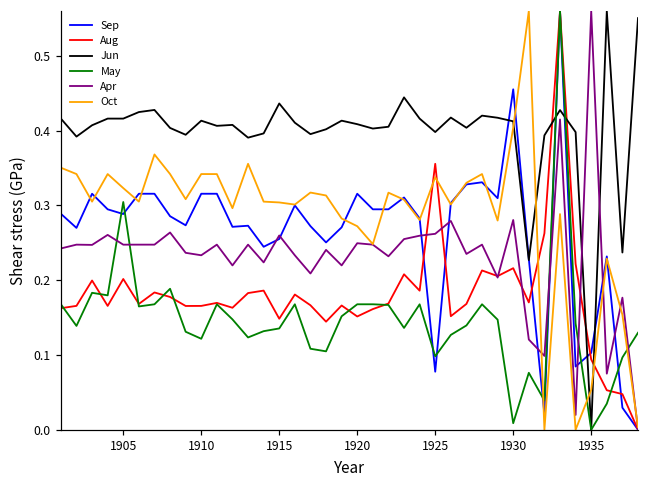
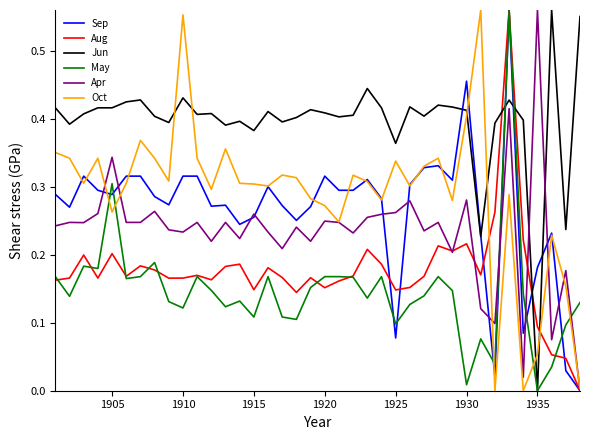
  {
    "Sep": {
      "1905": 0.29,
      "1910": 0.32,
      "1915": 0.26,
      "1920": 0.32,
      "1925": 0.08,
      "1930": 0.46,
-     "1935": 0.10
+     "1935": 0.18
    },
    "Aug": {
      "1905": 0.20,
      "1910": 0.17,
      "1915": 0.15,
      "1920": 0.15,
-     "1925": 0.36,
+     "1925": 0.15,
      "1930": 0.22,
      "1935": 0.09
    },
    "Jun": {
      "1905": 0.42,
-     "1910": 0.41,
-     "1915": 0.44,
+     "1910": 0.43,
+     "1915": 0.38,
      "1920": 0.41,
-     "1925": 0.40,
+     "1925": 0.36,
      "1930": 0.41
    },
    "May": {
      "1905": 0.30,
      "1910": 0.12,
-     "1915": 0.14,
+     "1915": 0.11,
      "1920": 0.17,
      "1925": 0.10,
      "1930": 0.01
    },
    "Apr": {
-     "1905": 0.25,
+     "1905": 0.34,
      "1910": 0.23,
      "1915": 0.26,
      "1920": 0.25,
      "1925": 0.26,
      "1930": 0.28,
      "1935": 0.56
    },
    "Oct": {
-     "1905": 0.32,
-     "1910": 0.34,
+     "1905": 0.26,
+     "1910": 0.55,
      "1915": 0.30,
      "1920": 0.27,
      "1925": 0.34,
      "1930": 0.40,
      "1935": 0.05
    }
  }
